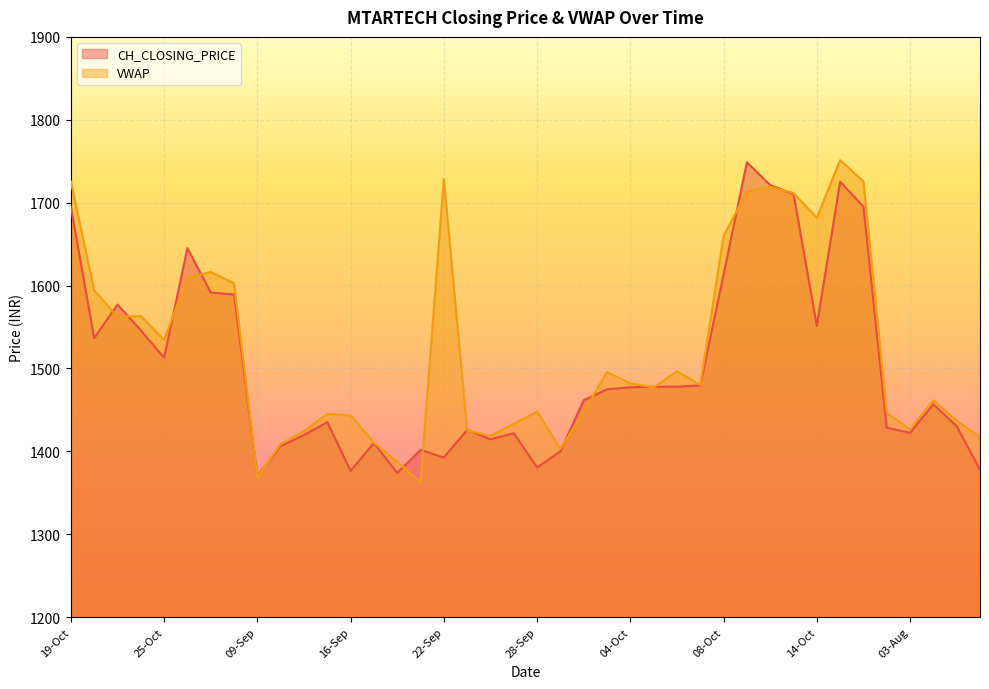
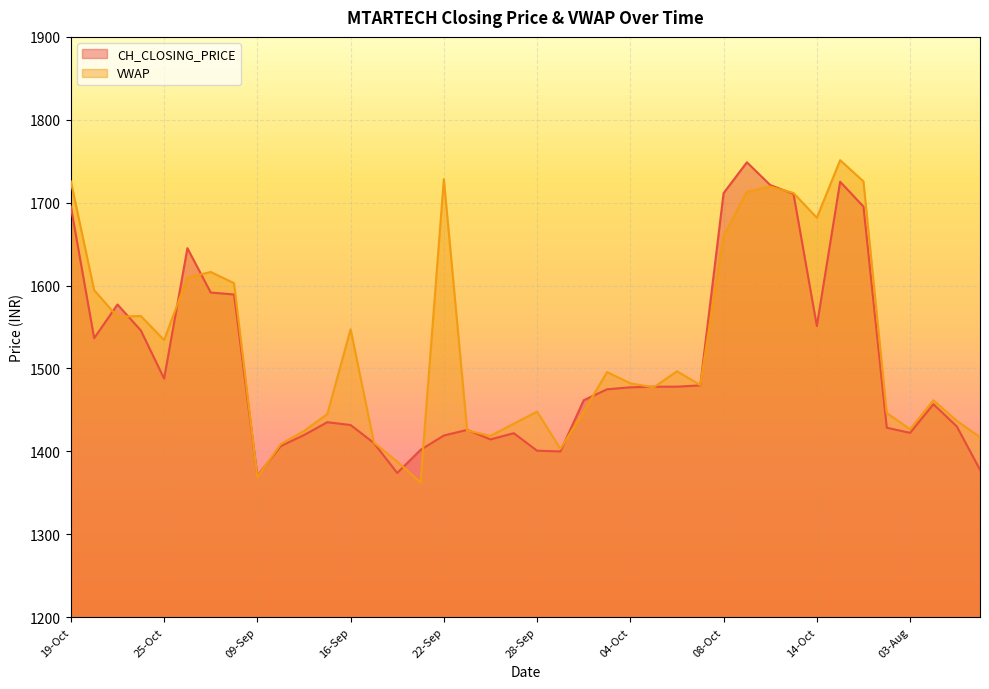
  {
    "CH_CLOSING_PRICE": {
-     "25-Oct": 1510,
-     "16-Sep": 1380,
-     "22-Sep": 1390,
-     "28-Sep": 1380,
+     "25-Oct": 1490,
+     "16-Sep": 1430,
+     "22-Sep": 1420,
+     "28-Sep": 1400,
      "04-Oct": 1480,
-     "08-Oct": 1610,
+     "08-Oct": 1710,
      "14-Oct": 1550,
      "03-Aug": 1420
    },
    "VWAP": {
      "25-Oct": 1530,
-     "16-Sep": 1440,
+     "16-Sep": 1550,
      "22-Sep": 1730,
      "28-Sep": 1450,
      "04-Oct": 1480,
      "08-Oct": 1660,
      "14-Oct": 1680,
      "03-Aug": 1430
    }
  }
